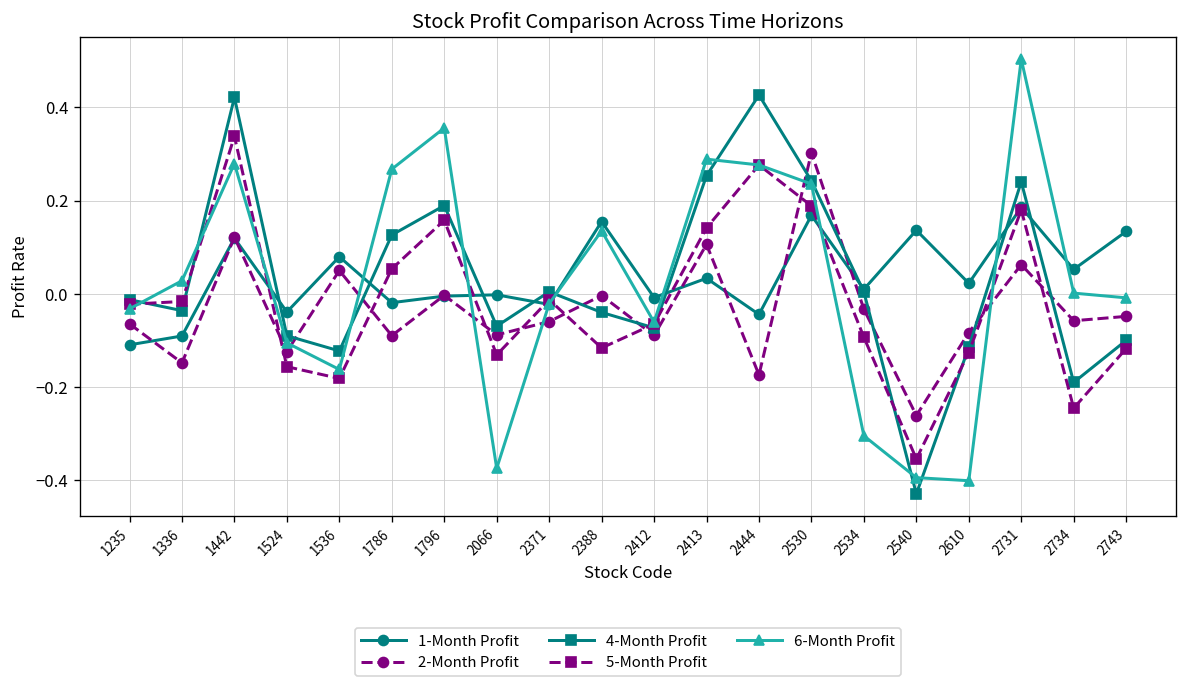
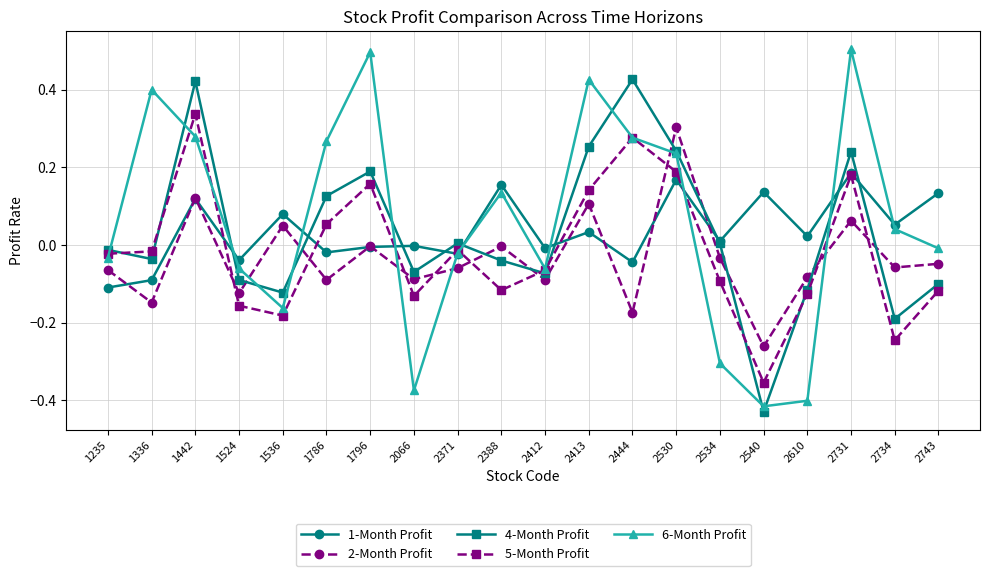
  {
    "6-Month Profit": {
      "1235": -0.03,
-     "1336": 0.03,
+     "1336": 0.40,
      "1442": 0.28,
-     "1524": -0.11,
+     "1524": -0.06,
      "1536": -0.16,
      "1786": 0.27,
-     "1796": 0.36,
+     "1796": 0.50,
      "2066": -0.37,
      "2388": 0.14,
-     "2413": 0.29,
+     "2413": 0.43,
      "2530": 0.24,
      "2534": -0.30,
-     "2540": -0.39,
+     "2540": -0.42,
      "2610": -0.40,
      "2731": 0.50,
-     "2734": 0.00,
+     "2734": 0.04,
      "2743": -0.01
    }
  }
